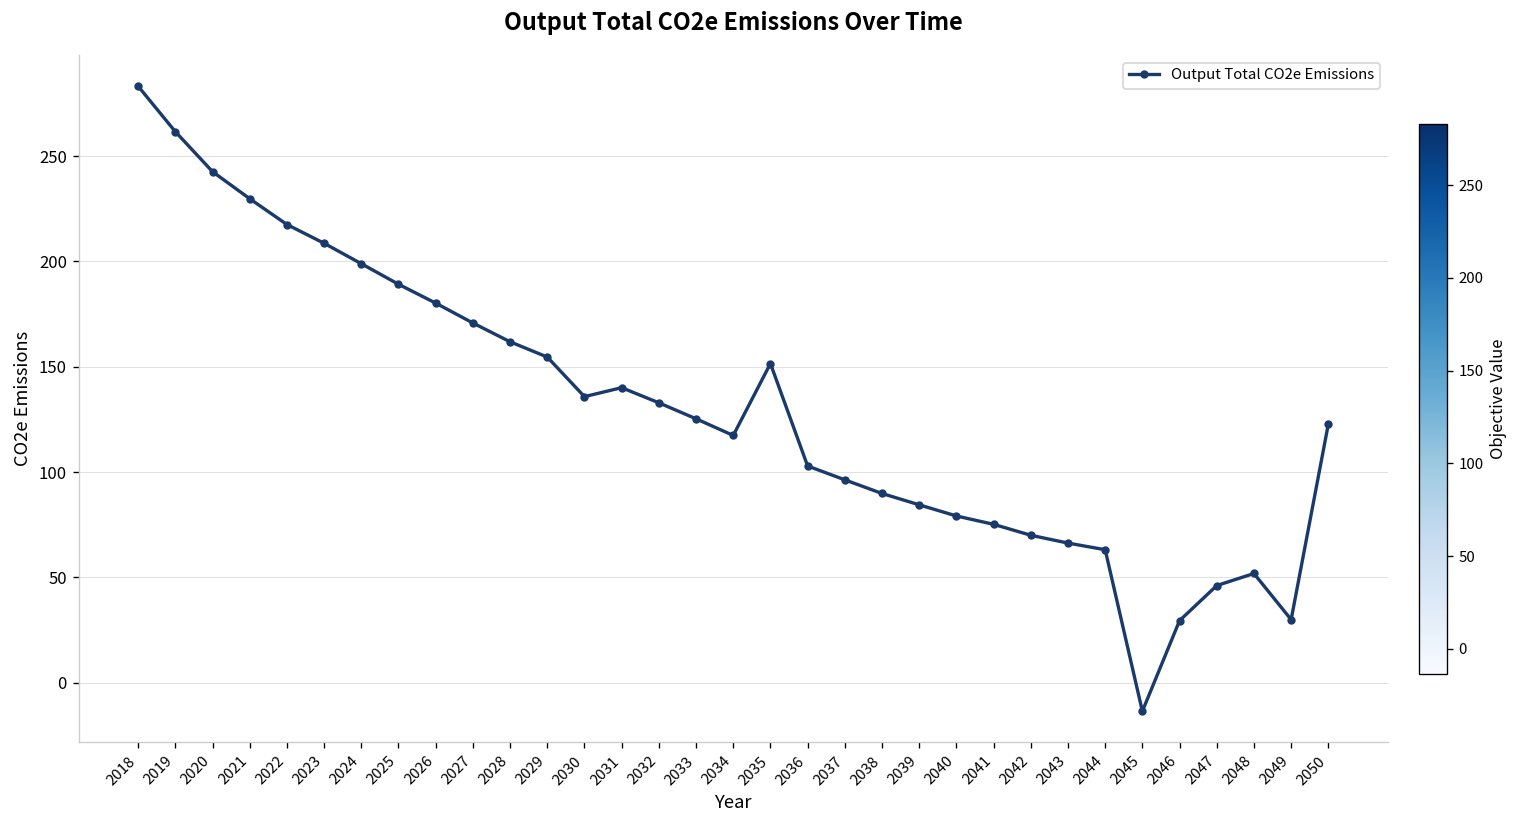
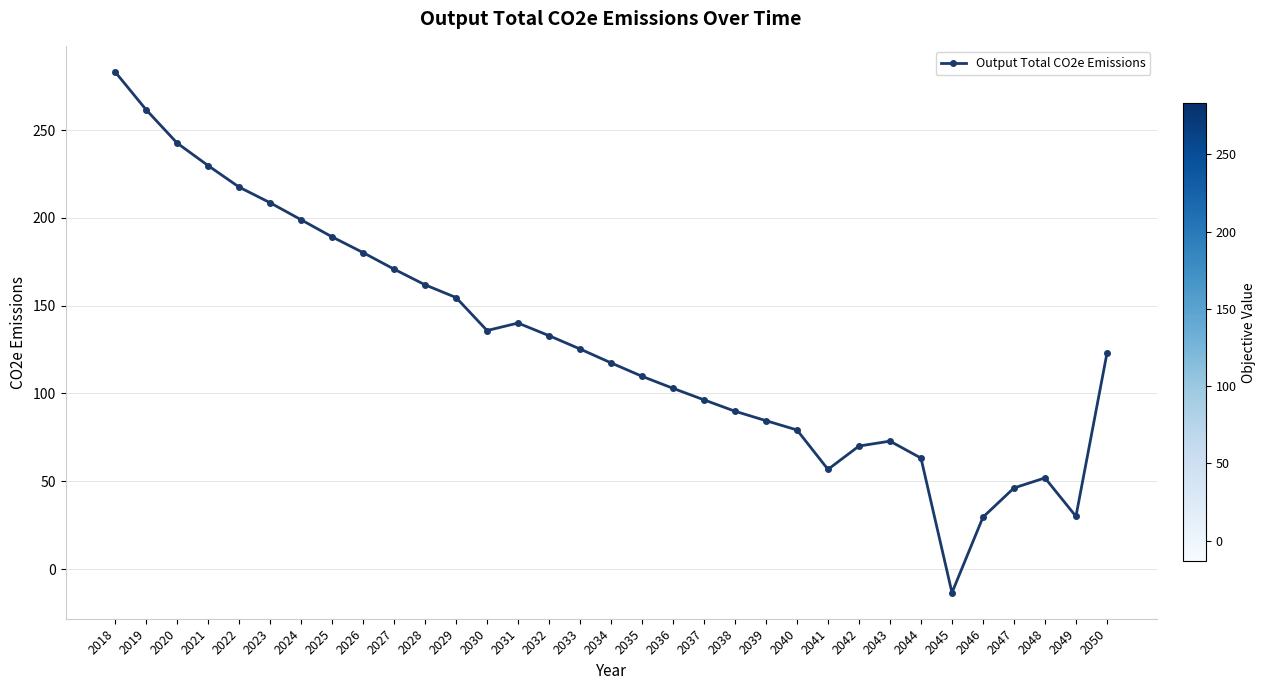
  {
    "2018": 283,
    "2019": 262,
    "2020": 243,
    "2021": 230,
    "2022": 218,
    "2023": 209,
    "2024": 199,
    "2025": 189,
    "2026": 180,
    "2027": 171,
    "2028": 162,
    "2029": 155,
    "2030": 136,
    "2031": 140,
    "2032": 133,
    "2033": 125,
    "2034": 117,
-   "2035": 152,
+   "2035": 110,
    "2036": 103,
    "2037": 96,
    "2038": 90,
    "2039": 84,
    "2040": 79,
-   "2041": 75,
+   "2041": 57,
    "2042": 70,
-   "2043": 66,
+   "2043": 73,
    "2044": 63,
    "2045": -13,
    "2046": 30,
    "2047": 46,
    "2048": 52,
    "2049": 30,
    "2050": 123
  }
